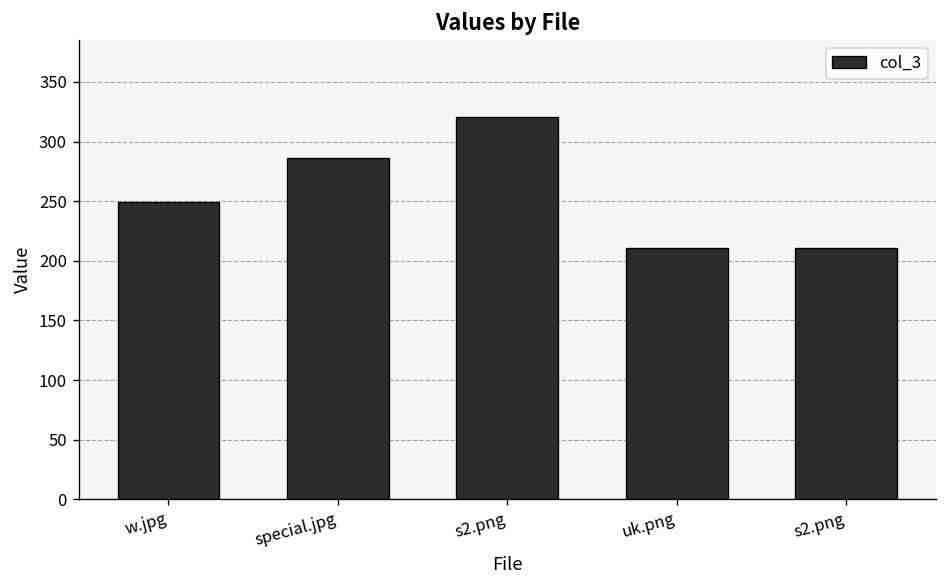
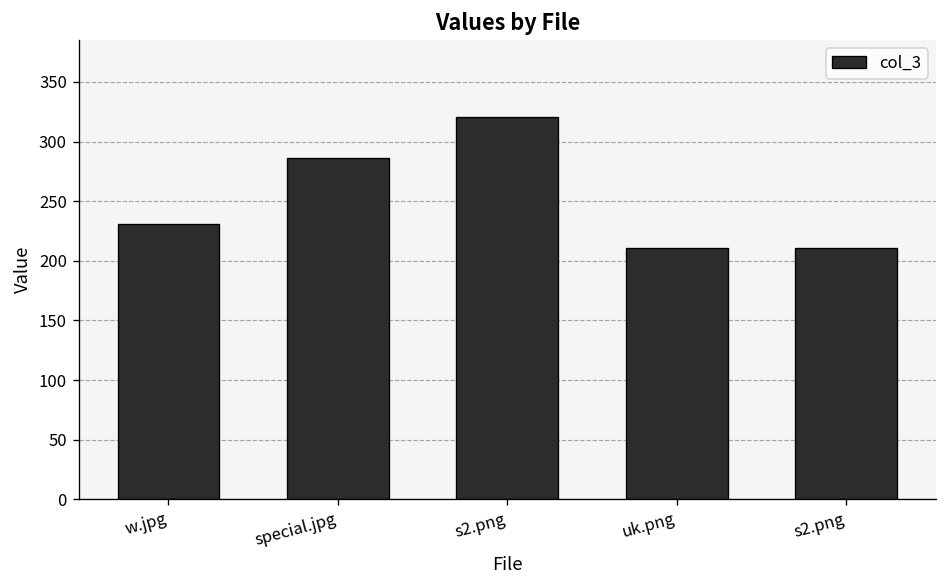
  {
-   "w.jpg": 250,
+   "w.jpg": 230,
    "special.jpg": 290,
    "uk.png": 210
  }
